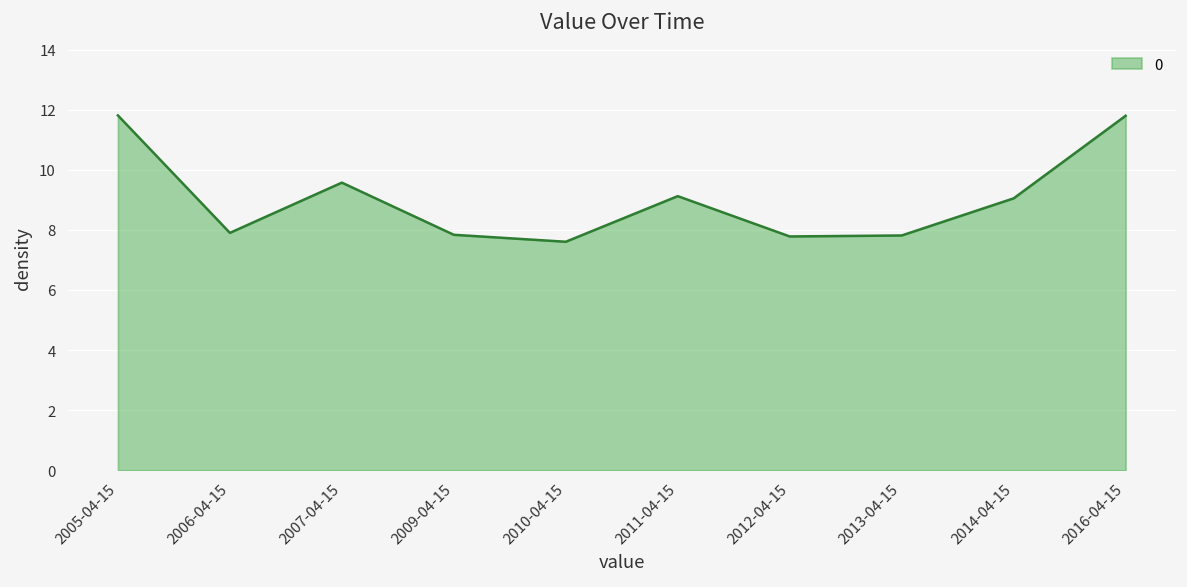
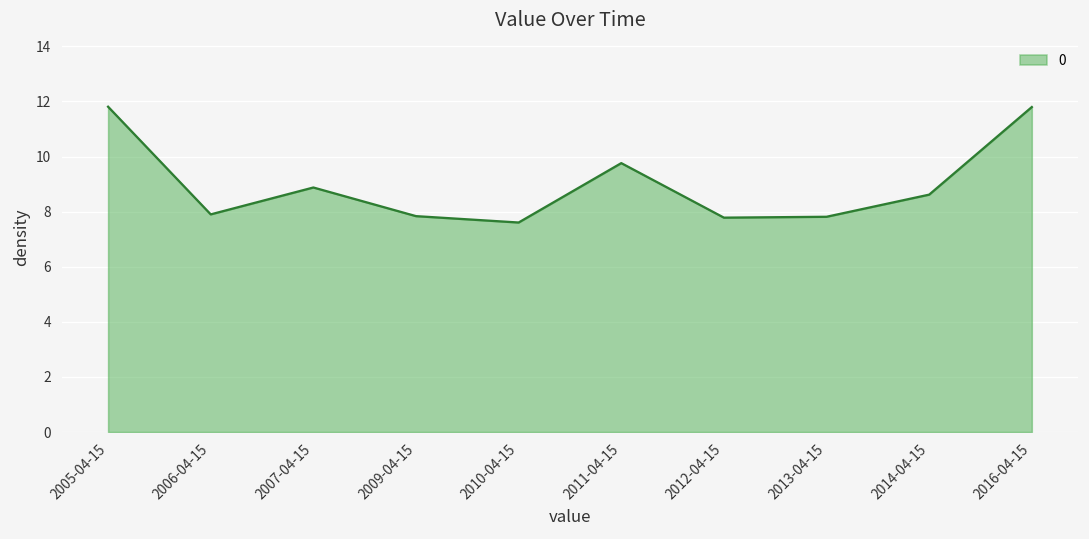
  {
    "2005-04-15": 11.8,
    "2006-04-15": 7.9,
-   "2007-04-15": 9.6,
+   "2007-04-15": 8.9,
    "2009-04-15": 7.8,
    "2010-04-15": 7.6,
-   "2011-04-15": 9.1,
+   "2011-04-15": 9.8,
    "2012-04-15": 7.8,
    "2013-04-15": 7.8,
-   "2014-04-15": 9.0,
+   "2014-04-15": 8.6,
    "2016-04-15": 11.8
  }
